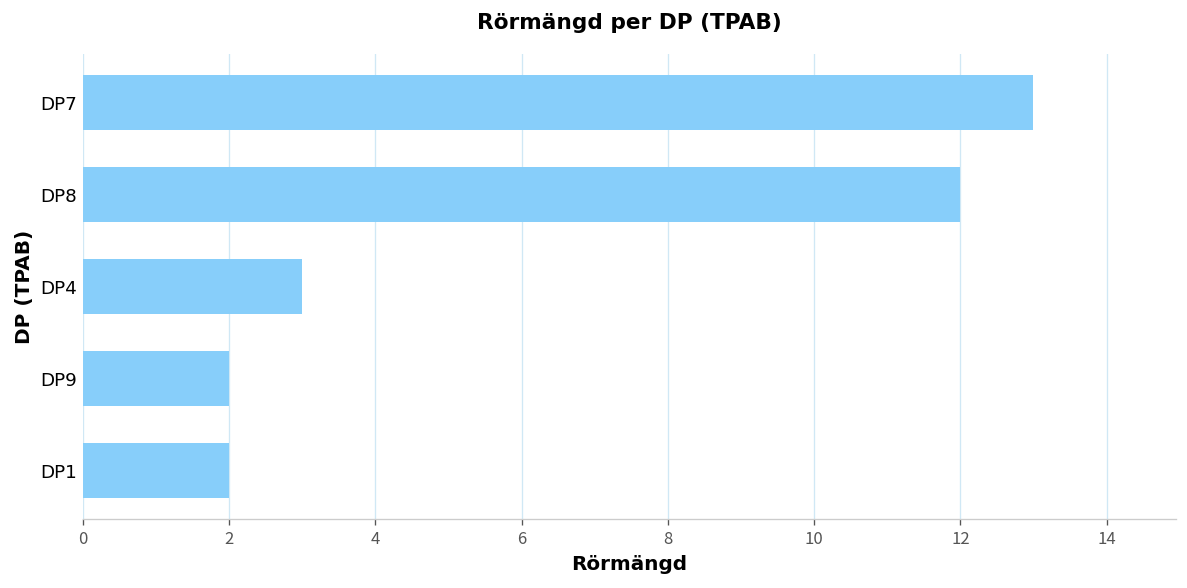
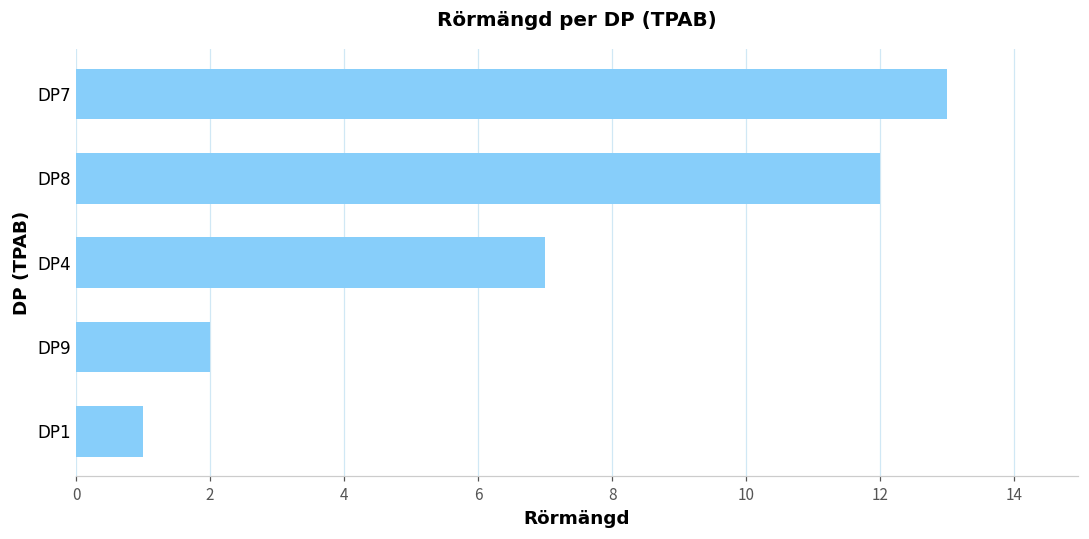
  {
    "DP7": 13,
    "DP8": 12,
-   "DP4": 3,
+   "DP4": 7,
    "DP9": 2,
-   "DP1": 2
+   "DP1": 1
  }
